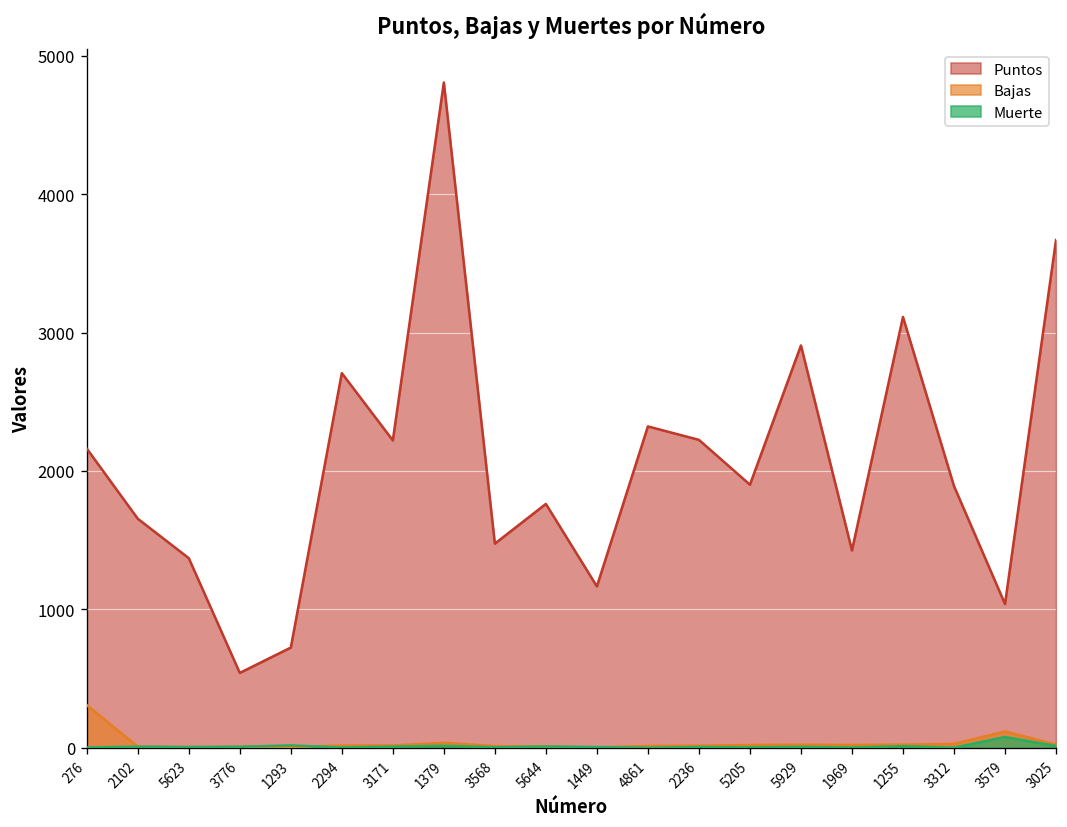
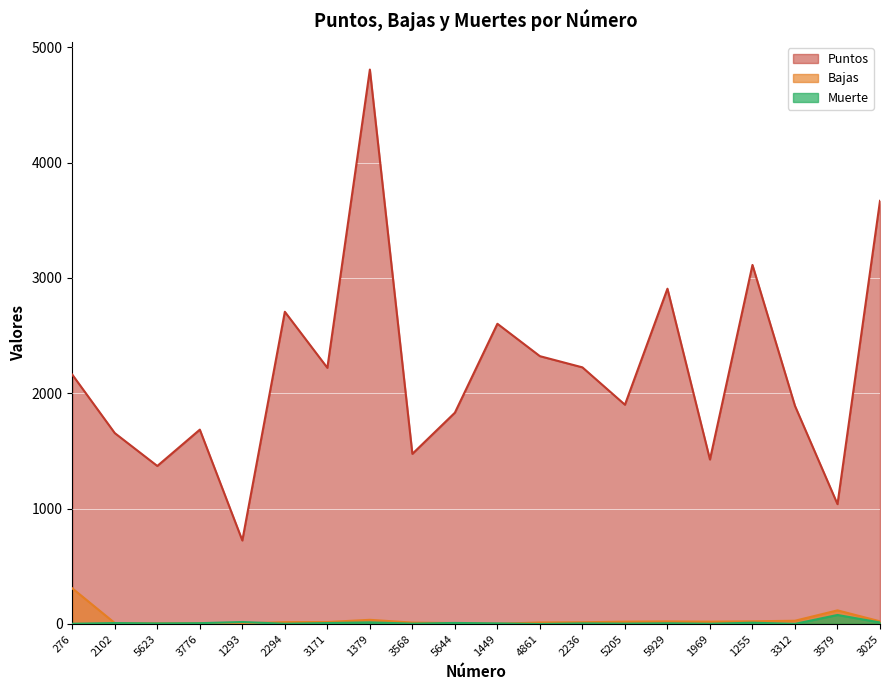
  {
    "Puntos": {
      "276": 2160,
      "2102": 1660,
      "5623": 1370,
-     "3776": 540,
+     "3776": 1690,
      "1293": 720,
      "2294": 2710,
      "3171": 2220,
      "1379": 4810,
      "3568": 1480,
-     "5644": 1760,
-     "1449": 1170,
+     "5644": 1830,
+     "1449": 2600,
      "4861": 2320,
      "2236": 2230,
      "5205": 1900,
      "5929": 2910,
      "1969": 1430,
      "1255": 3110,
      "3312": 1890,
      "3579": 1040,
      "3025": 3670
    },
    "Bajas": {
      "276": 310,
      "1379": 40,
      "3312": 30,
      "3579": 120
    },
    "Muerte": {
      "276": 0,
      "1379": 10,
      "3312": 0,
      "3579": 80
    }
  }
